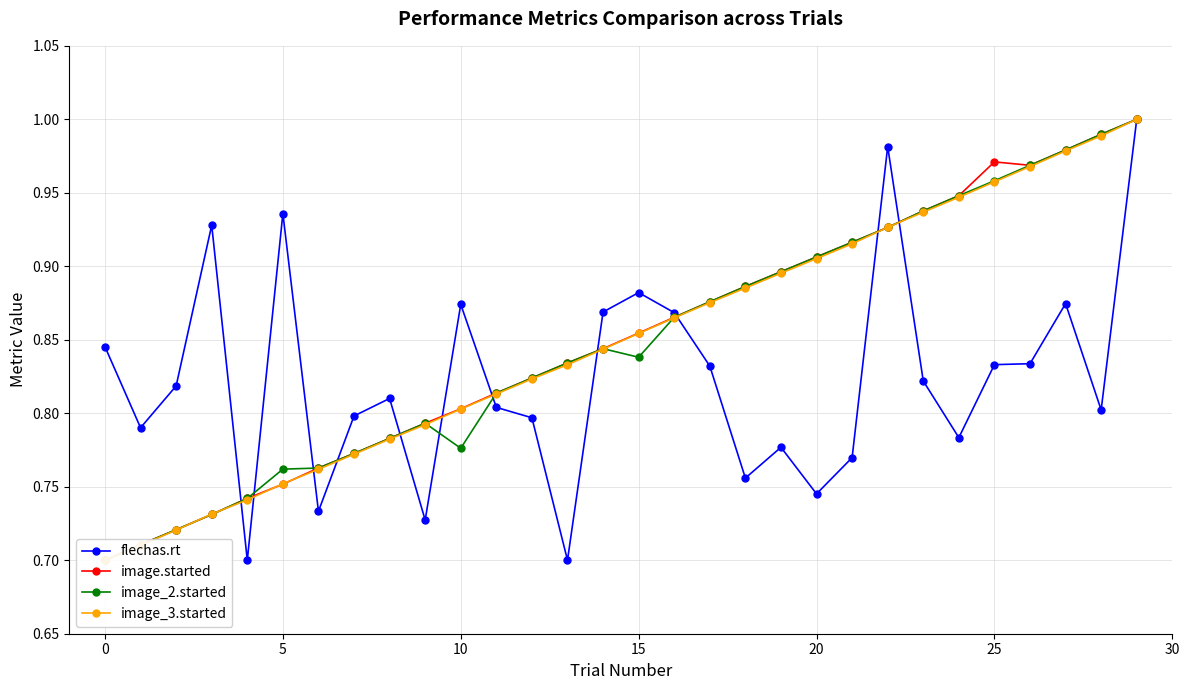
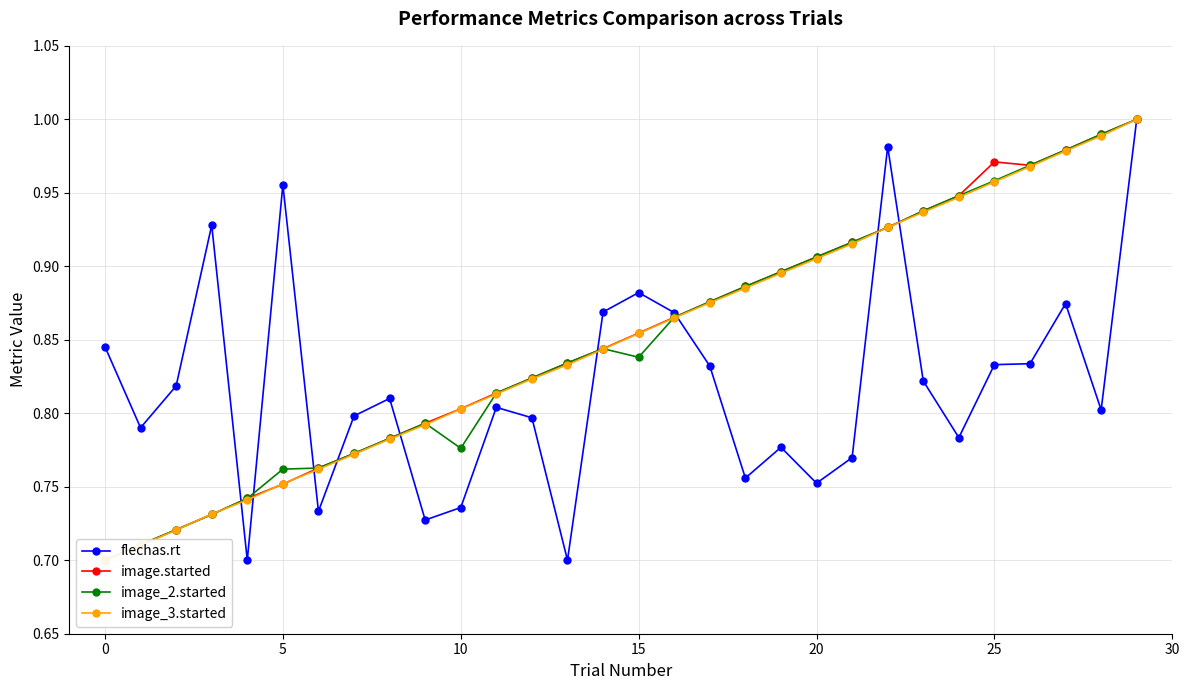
  {
    "flechas.rt": {
      "0": 0.845,
-     "5": 0.936,
-     "10": 0.874,
+     "5": 0.955,
+     "10": 0.736,
      "15": 0.882,
-     "20": 0.745,
+     "20": 0.752,
      "25": 0.833
    },
    "image.started": {
      "25": 0.971
    },
    "image_2.started": {
      "5": 0.762,
      "10": 0.776,
      "15": 0.838
    }
  }
